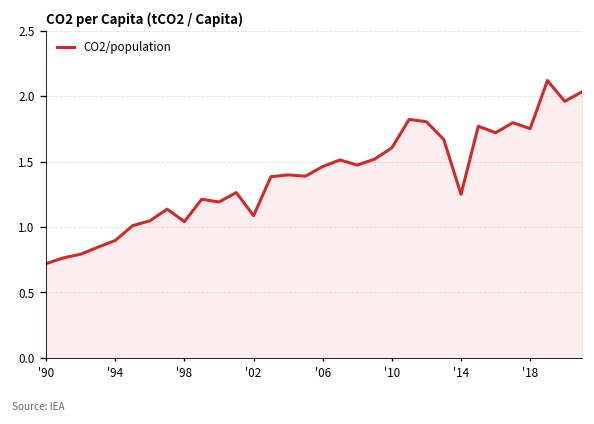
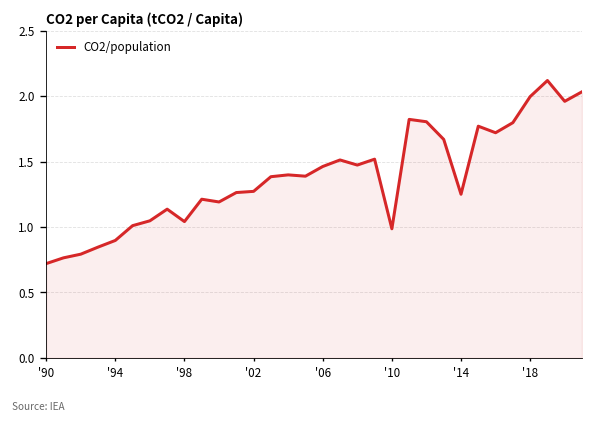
  {
    "'90": 0.72,
    "'94": 0.90,
    "'98": 1.04,
-   "'02": 1.09,
+   "'02": 1.27,
    "'06": 1.46,
-   "'10": 1.61,
+   "'10": 0.99,
    "'14": 1.25,
-   "'18": 1.75
+   "'18": 2.00
  }
